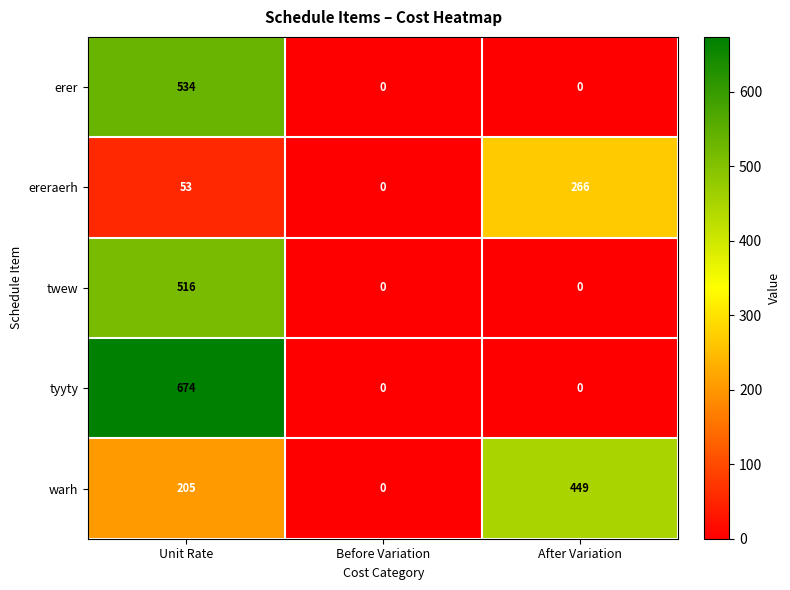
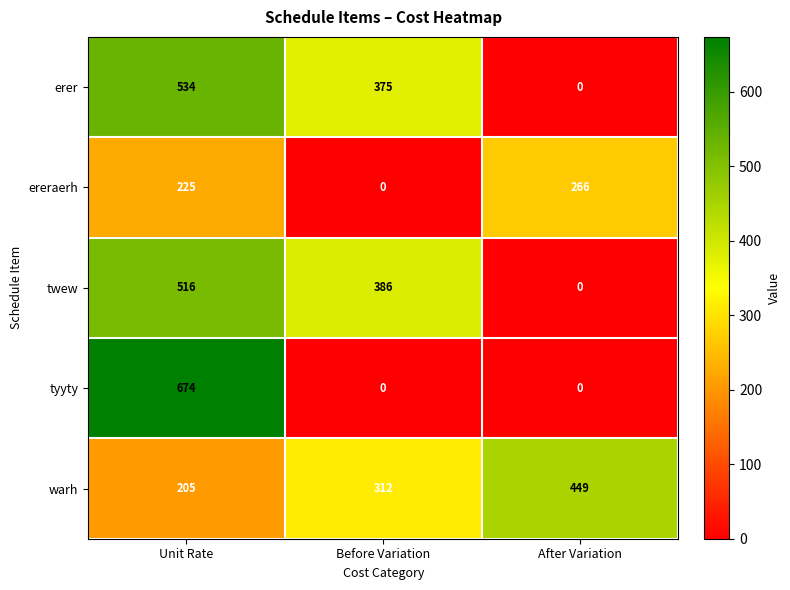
  {
    "erer": {
      "Unit Rate": 534,
-     "Before Variation": 0,
+     "Before Variation": 375,
      "After Variation": 0
    },
    "ereraerh": {
-     "Unit Rate": 53,
+     "Unit Rate": 225,
      "Before Variation": 0,
      "After Variation": 266
    },
    "twew": {
      "Unit Rate": 516,
-     "Before Variation": 0,
+     "Before Variation": 386,
      "After Variation": 0
    },
    "tyyty": {
      "Unit Rate": 674,
      "Before Variation": 0,
      "After Variation": 0
    },
    "warh": {
      "Unit Rate": 205,
-     "Before Variation": 0,
+     "Before Variation": 312,
      "After Variation": 449
    }
  }
